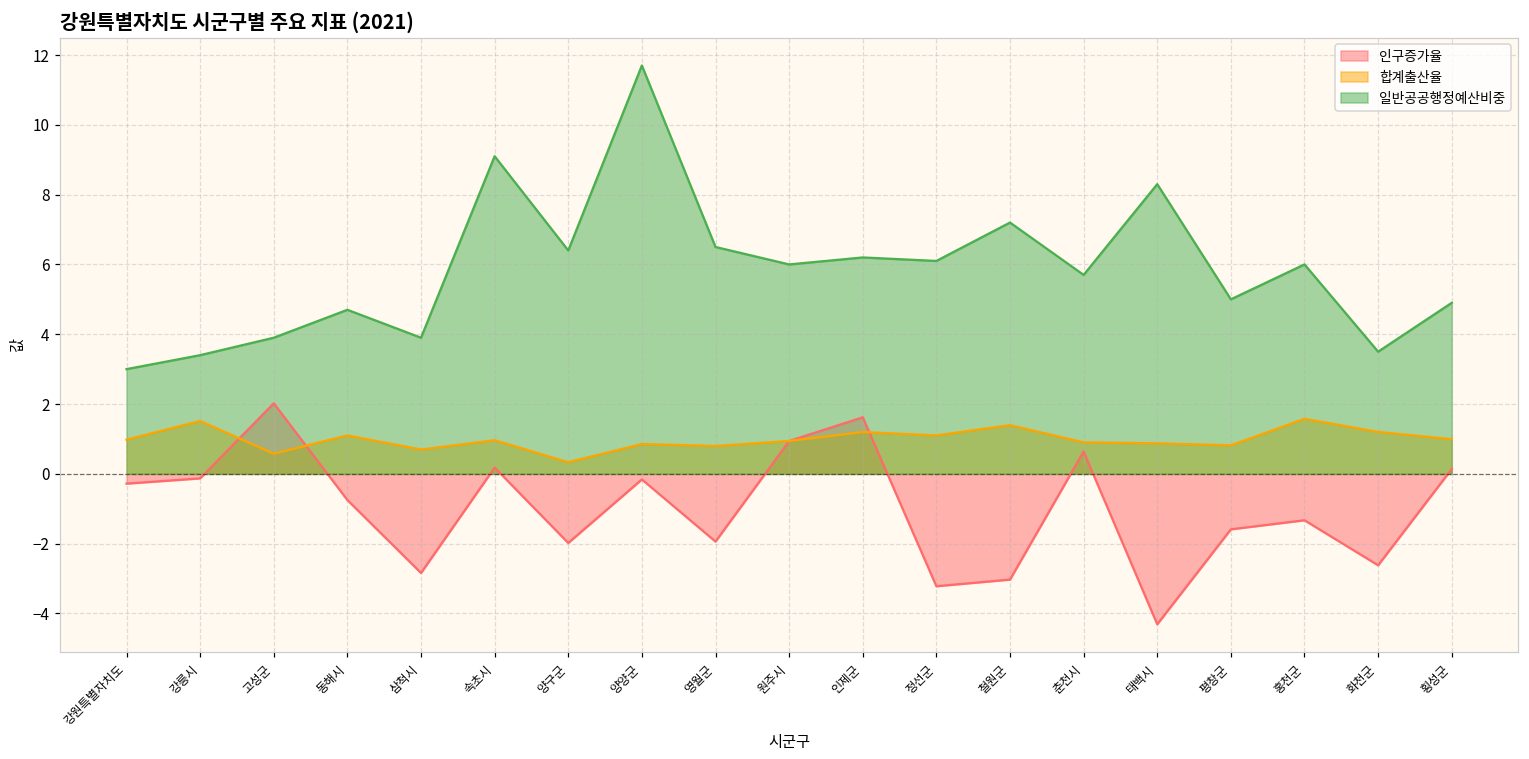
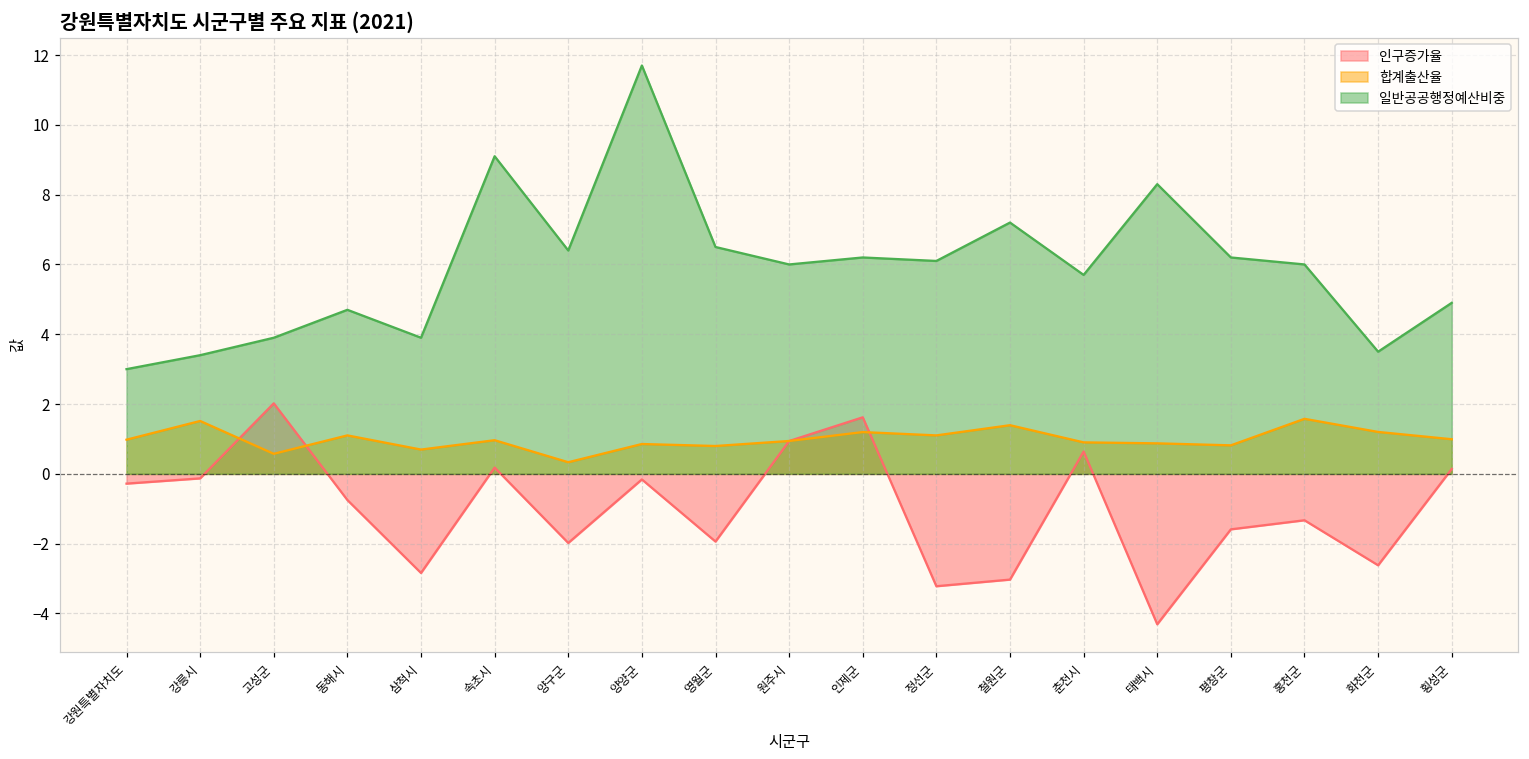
  {
    "합계출산율": {
      "강원특별자치도": 1.0,
      "강릉시": 1.5,
      "고성군": 0.6,
      "동해시": 1.1,
      "삼척시": 0.7,
      "속초시": 1.0,
      "양구군": 0.3,
      "양양군": 0.9,
      "영월군": 0.8,
      "인제군": 1.2,
      "정선군": 1.1,
      "철원군": 1.4,
      "춘천시": 0.9,
      "태백시": 0.9,
      "평창군": 0.8,
      "홍천군": 1.6,
      "화천군": 1.2,
      "횡성군": 1.0
    },
    "일반공공행정예산비중": {
      "강원특별자치도": 3.0,
      "강릉시": 3.4,
      "고성군": 3.9,
      "동해시": 4.7,
      "삼척시": 3.9,
      "속초시": 9.1,
      "양구군": 6.4,
      "양양군": 11.7,
      "영월군": 6.5,
      "원주시": 6.0,
      "인제군": 6.2,
      "정선군": 6.1,
      "철원군": 7.2,
      "춘천시": 5.7,
      "태백시": 8.3,
-     "평창군": 5.0,
+     "평창군": 6.2,
      "홍천군": 6.0,
      "화천군": 3.5,
      "횡성군": 4.9
    }
  }
